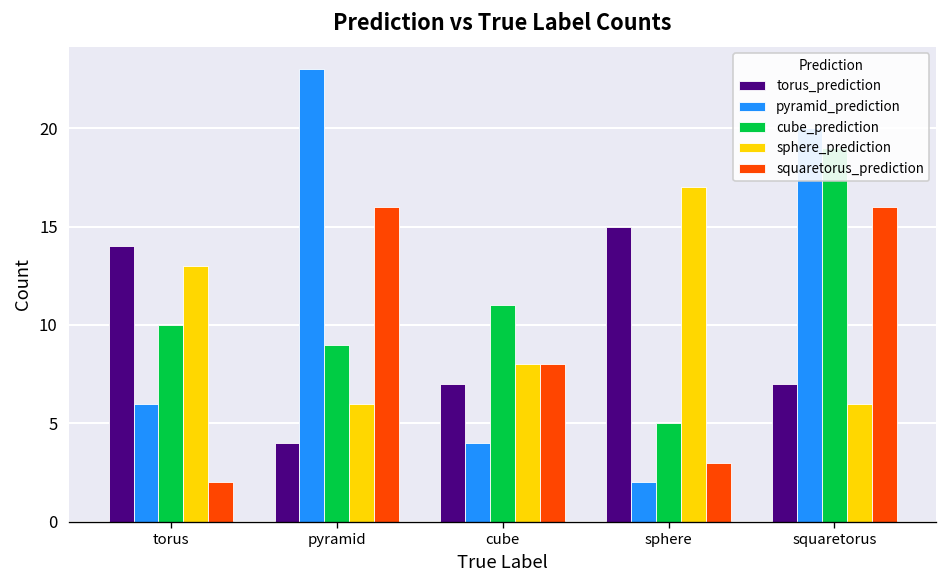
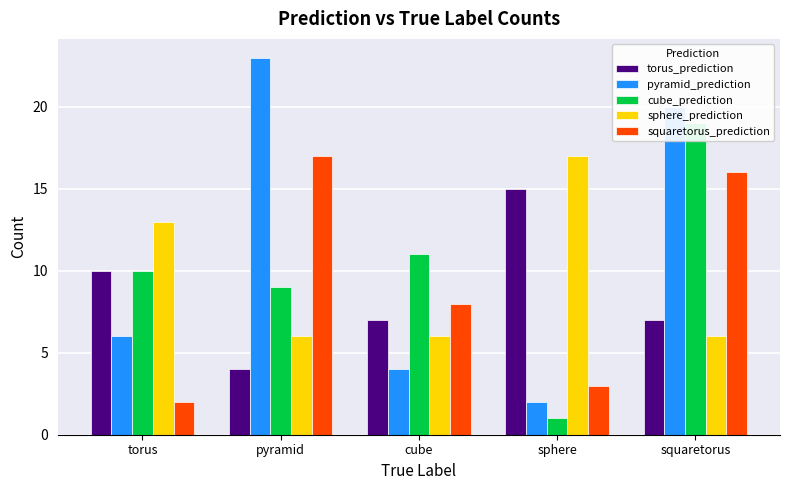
  {
    "torus_prediction": {
-     "torus": 14,
+     "torus": 10,
      "pyramid": 4,
      "cube": 7,
      "sphere": 15,
      "squaretorus": 7
    },
    "pyramid_prediction": {
      "torus": 6,
      "pyramid": 23,
      "cube": 4,
      "sphere": 2
    },
    "cube_prediction": {
      "torus": 10,
      "pyramid": 9,
      "cube": 11,
-     "sphere": 5
+     "sphere": 1
    },
    "sphere_prediction": {
      "torus": 13,
      "pyramid": 6,
-     "cube": 8,
+     "cube": 6,
      "sphere": 17,
      "squaretorus": 6
    },
    "squaretorus_prediction": {
      "torus": 2,
-     "pyramid": 16,
+     "pyramid": 17,
      "cube": 8,
      "sphere": 3,
      "squaretorus": 16
    }
  }
